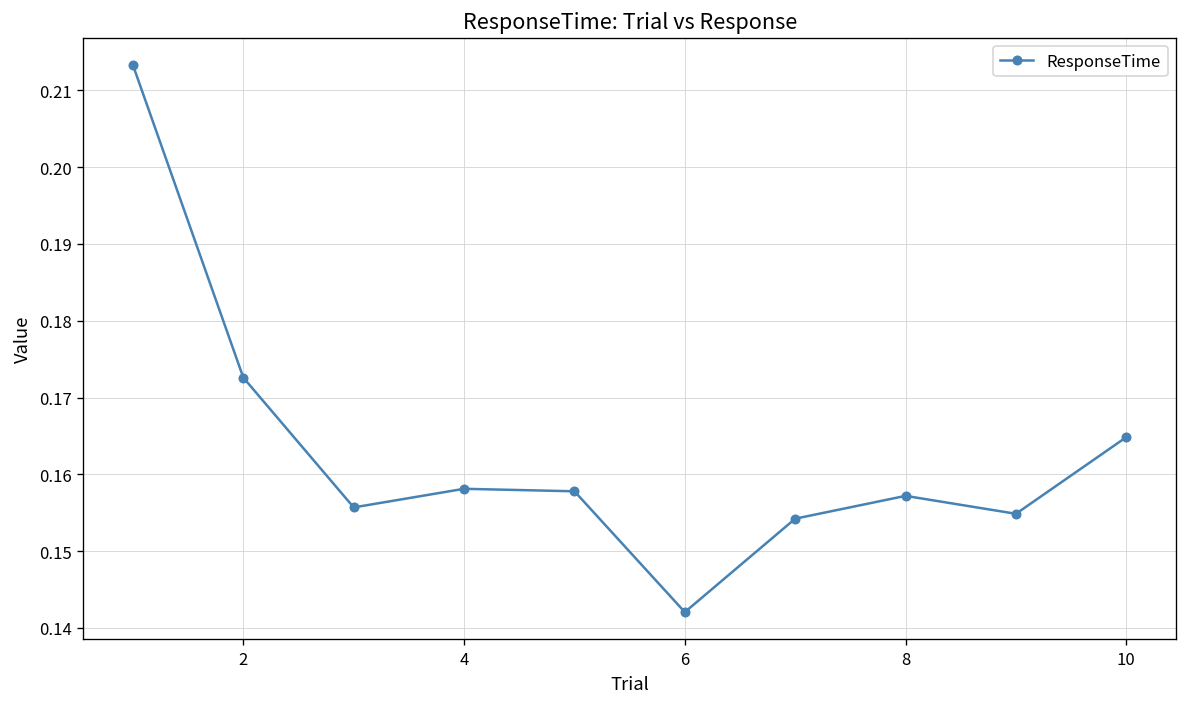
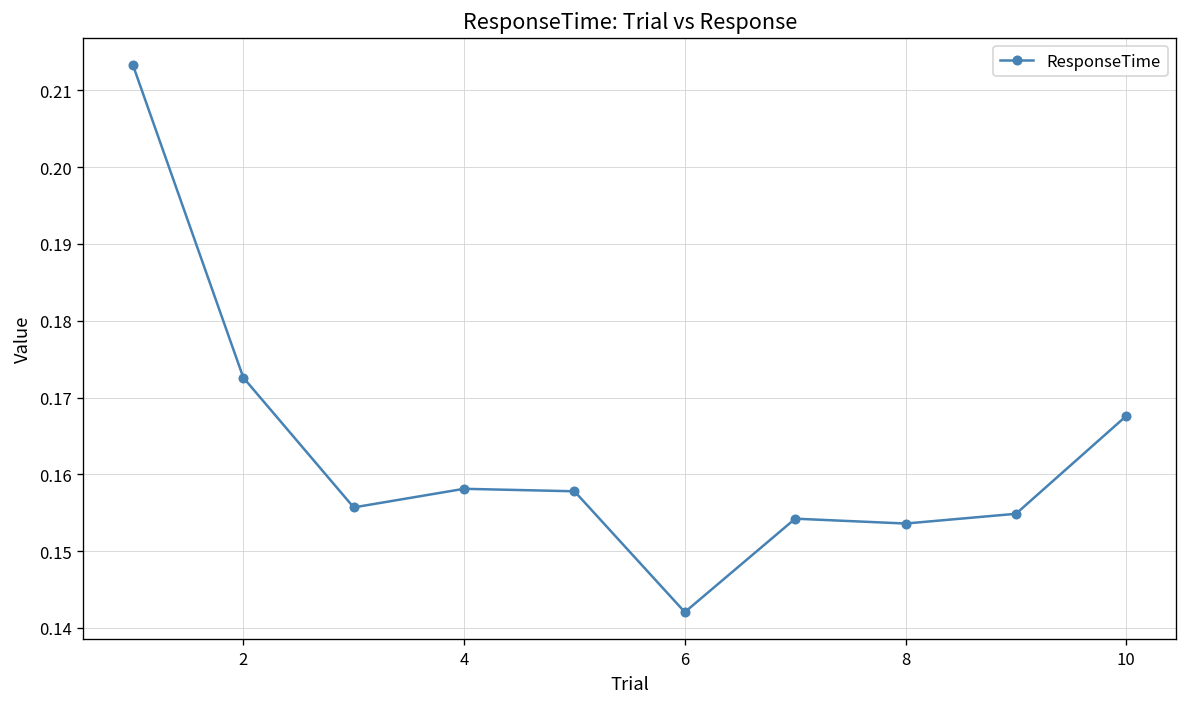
  {
    "2": 0.173,
    "4": 0.158,
    "6": 0.142,
-   "8": 0.157,
-   "10": 0.165
+   "8": 0.154,
+   "10": 0.168
  }
